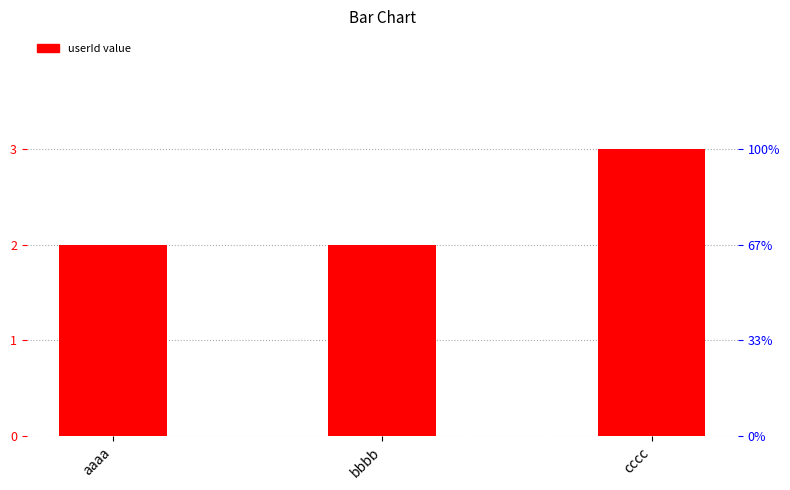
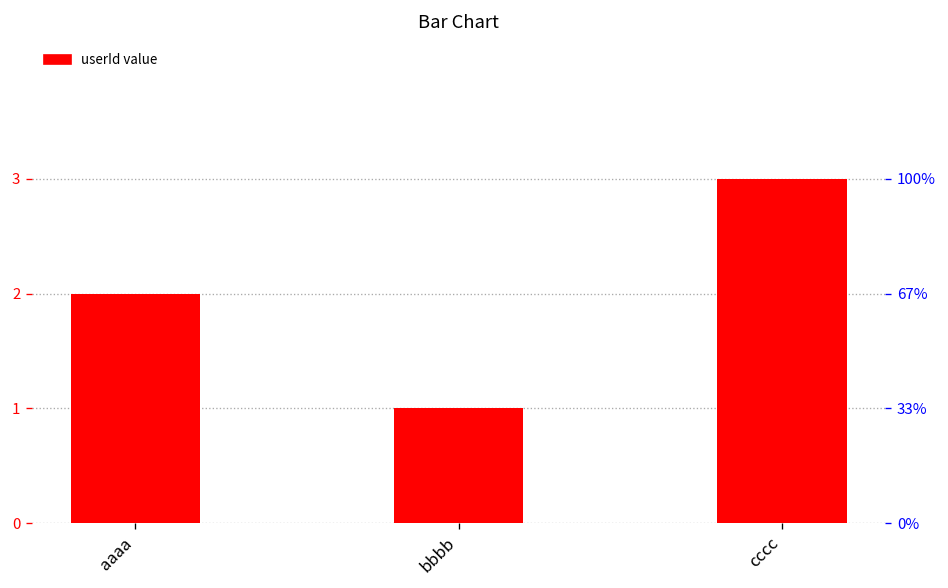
  {
    "aaaa": 2,
-   "bbbb": 2,
+   "bbbb": 1,
    "cccc": 3
  }
